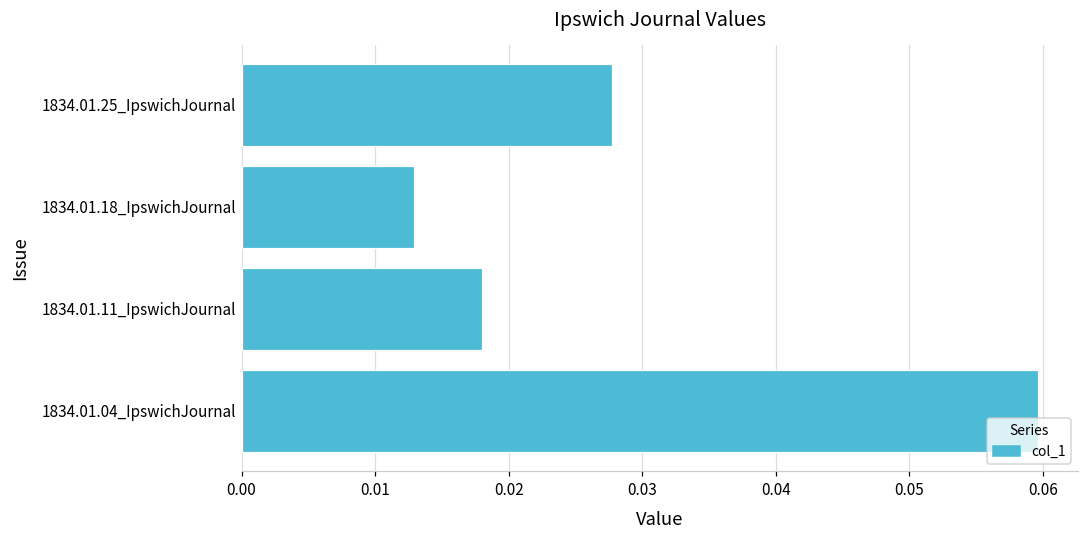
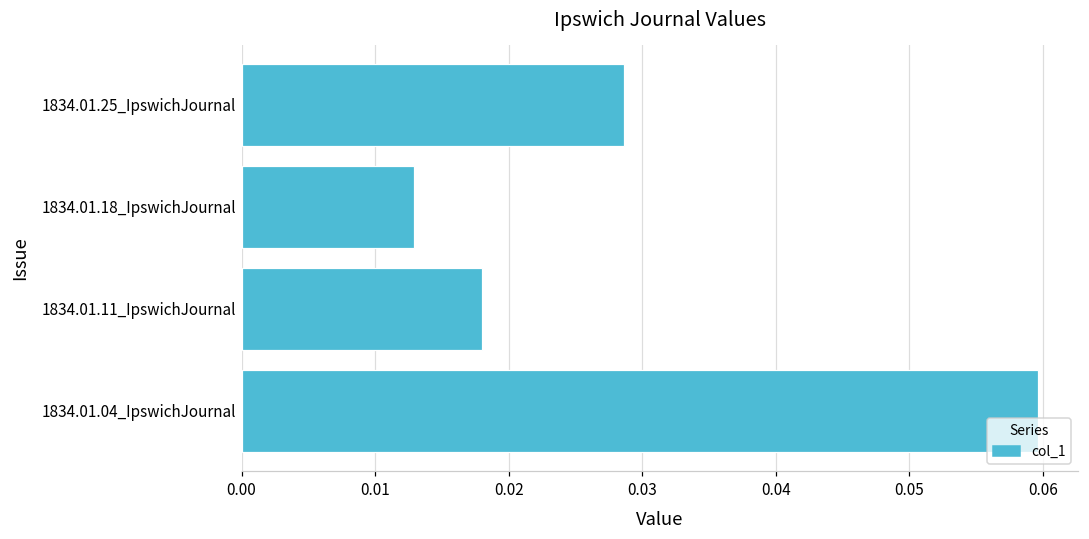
  {
-   "1834.01.25_IpswichJournal": 0.0278,
+   "1834.01.25_IpswichJournal": 0.0286,
    "1834.01.18_IpswichJournal": 0.0129,
    "1834.01.11_IpswichJournal": 0.0180,
    "1834.01.04_IpswichJournal": 0.0596
  }
